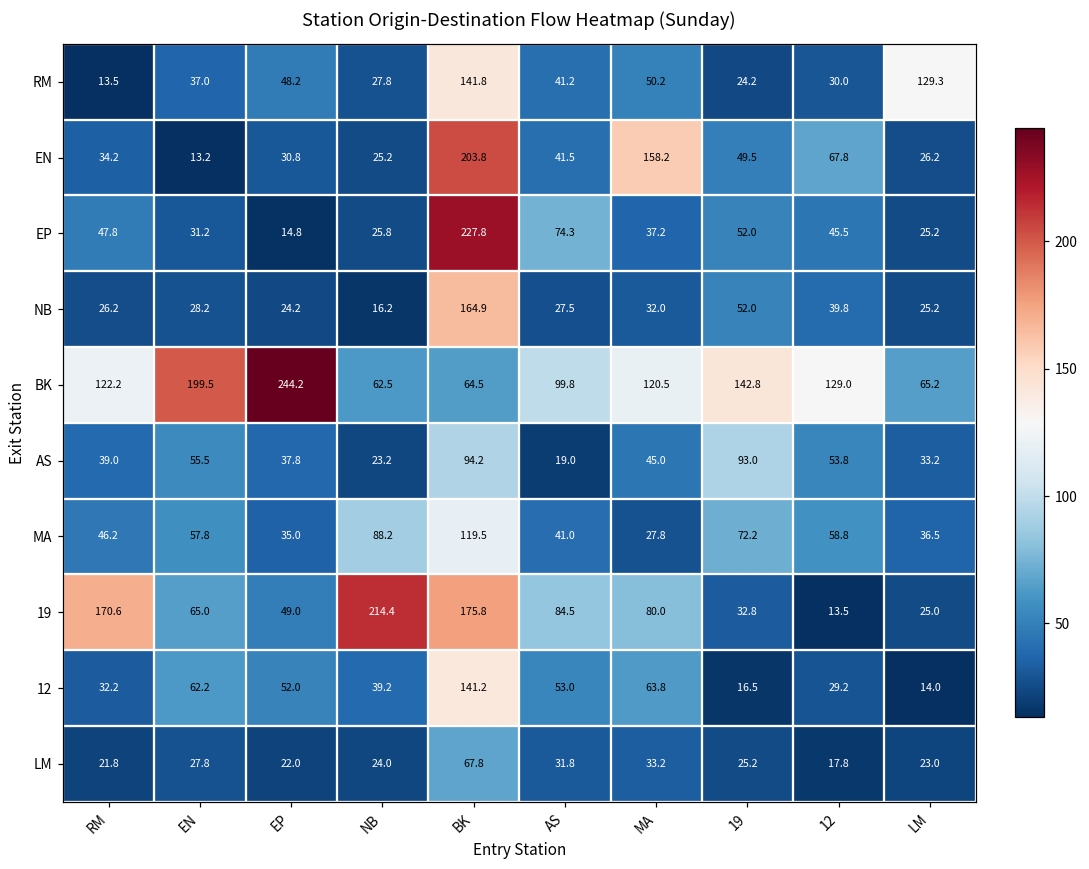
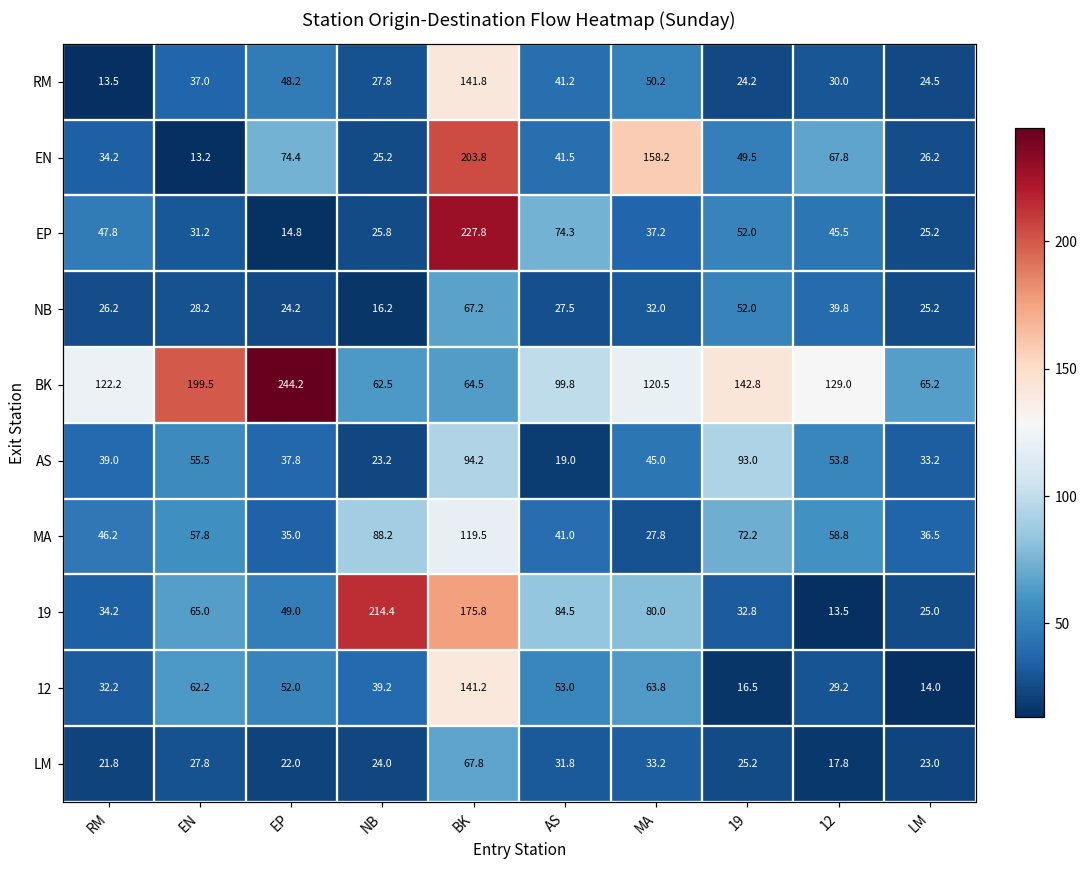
  {
    "RM": {
      "RM": 13.5,
      "EN": 37.0,
      "EP": 48.2,
      "NB": 27.8,
      "BK": 141.8,
      "AS": 41.2,
      "MA": 50.2,
      "19": 24.2,
      "12": 30.0,
-     "LM": 129.3
+     "LM": 24.5
    },
    "EN": {
      "RM": 34.2,
      "EN": 13.2,
-     "EP": 30.8,
+     "EP": 74.4,
      "NB": 25.2,
      "BK": 203.8,
      "AS": 41.5,
      "MA": 158.2,
      "19": 49.5,
      "12": 67.8,
      "LM": 26.2
    },
    "EP": {
      "RM": 47.8,
      "EN": 31.2,
      "EP": 14.8,
      "NB": 25.8,
      "BK": 227.8,
      "AS": 74.3,
      "MA": 37.2,
      "19": 52.0,
      "12": 45.5,
      "LM": 25.2
    },
    "NB": {
      "RM": 26.2,
      "EN": 28.2,
      "EP": 24.2,
      "NB": 16.2,
-     "BK": 164.9,
+     "BK": 67.2,
      "AS": 27.5,
      "MA": 32.0,
      "19": 52.0,
      "12": 39.8,
      "LM": 25.2
    },
    "BK": {
      "RM": 122.2,
      "EN": 199.5,
      "EP": 244.2,
      "NB": 62.5,
      "BK": 64.5,
      "AS": 99.8,
      "MA": 120.5,
      "19": 142.8,
      "12": 129.0,
      "LM": 65.2
    },
    "AS": {
      "RM": 39.0,
      "EN": 55.5,
      "EP": 37.8,
      "NB": 23.2,
      "BK": 94.2,
      "AS": 19.0,
      "MA": 45.0,
      "19": 93.0,
      "12": 53.8,
      "LM": 33.2
    },
    "MA": {
      "RM": 46.2,
      "EN": 57.8,
      "EP": 35.0,
      "NB": 88.2,
      "BK": 119.5,
      "AS": 41.0,
      "MA": 27.8,
      "19": 72.2,
      "12": 58.8,
      "LM": 36.5
    },
    "19": {
-     "RM": 170.6,
+     "RM": 34.2,
      "EN": 65.0,
      "EP": 49.0,
      "NB": 214.4,
      "BK": 175.8,
      "AS": 84.5,
      "MA": 80.0,
      "19": 32.8,
      "12": 13.5,
      "LM": 25.0
    },
    "12": {
      "RM": 32.2,
      "EN": 62.2,
      "EP": 52.0,
      "NB": 39.2,
      "BK": 141.2,
      "AS": 53.0,
      "MA": 63.8,
      "19": 16.5,
      "12": 29.2,
      "LM": 14.0
    },
    "LM": {
      "RM": 21.8,
      "EN": 27.8,
      "EP": 22.0,
      "NB": 24.0,
      "BK": 67.8,
      "AS": 31.8,
      "MA": 33.2,
      "19": 25.2,
      "12": 17.8,
      "LM": 23.0
    }
  }
